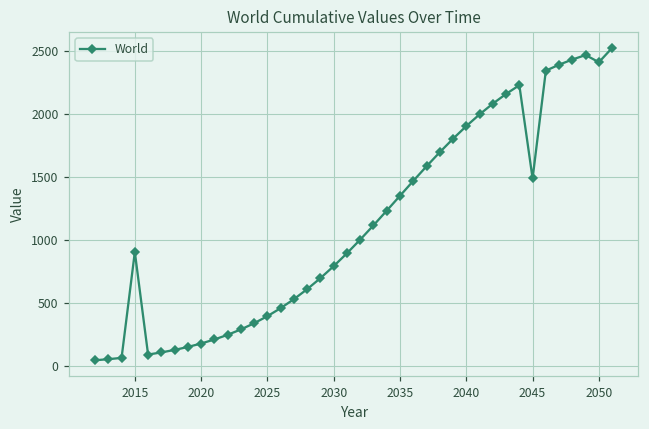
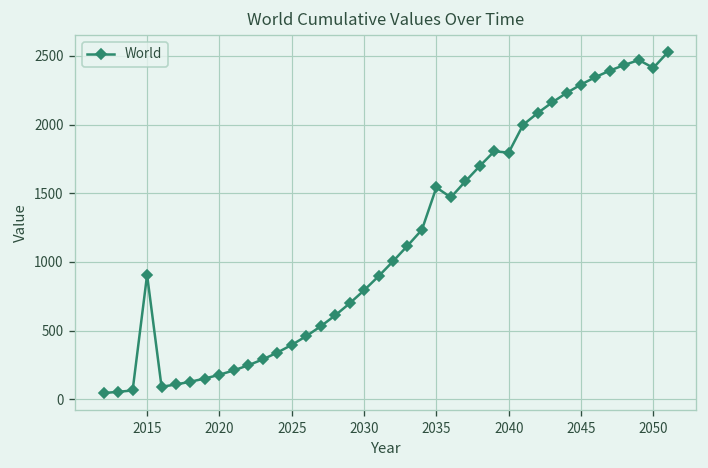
  {
    "2015": 910,
    "2020": 180,
    "2025": 400,
    "2030": 790,
-   "2035": 1350,
-   "2040": 1910,
-   "2045": 1490,
+   "2035": 1540,
+   "2040": 1800,
+   "2045": 2290,
    "2050": 2410
  }
